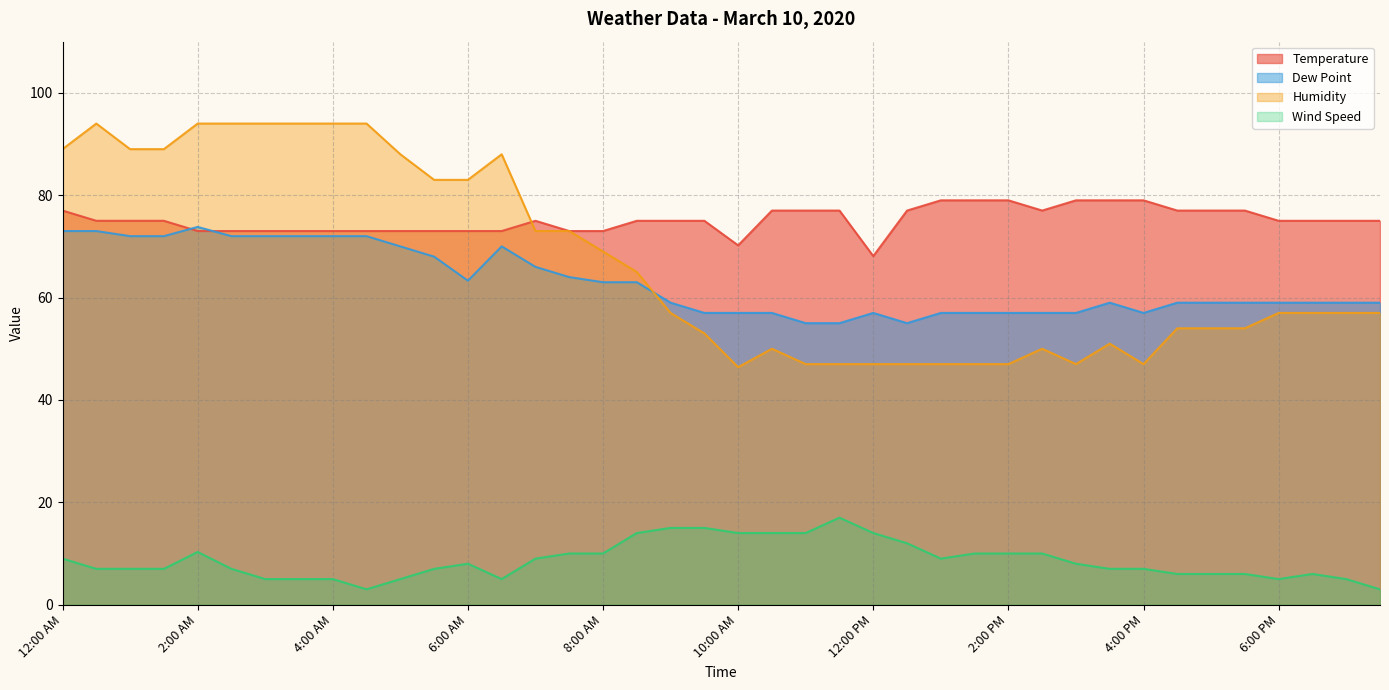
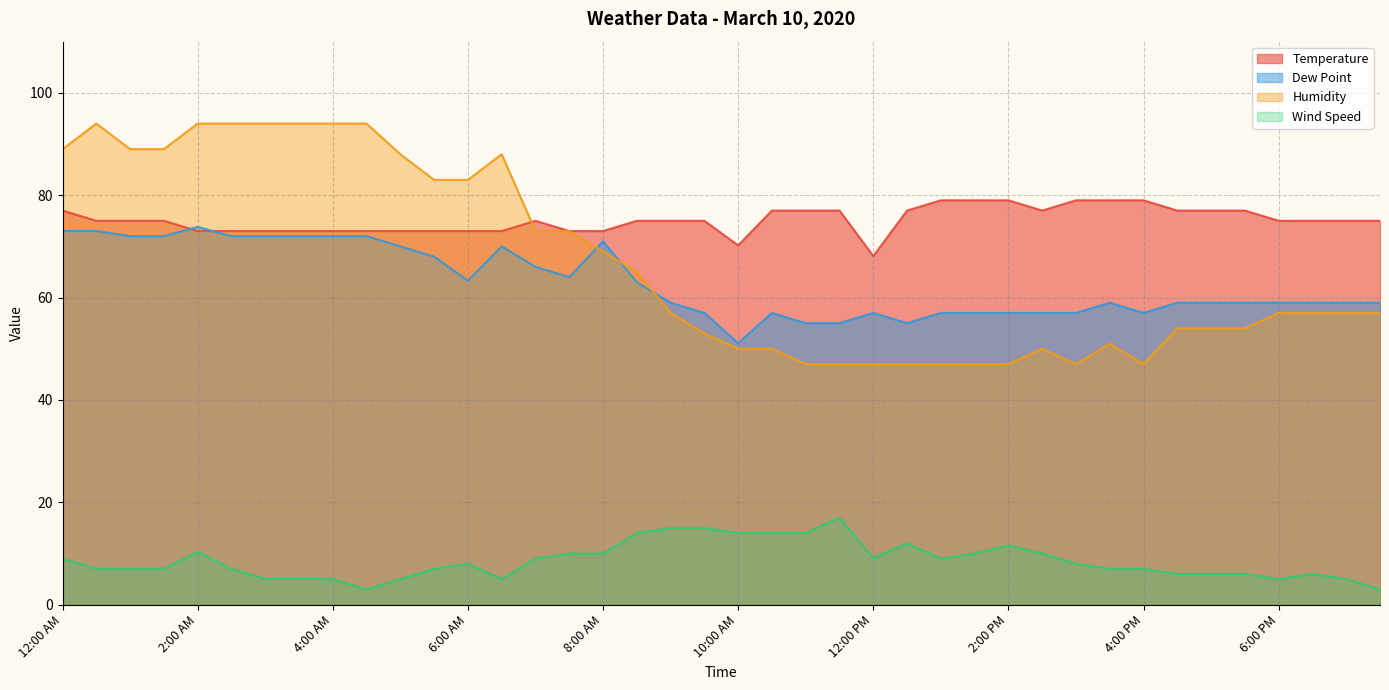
  {
    "Temperature": {
      "12:00 AM": 77,
      "2:00 AM": 73,
      "4:00 AM": 73,
      "6:00 AM": 73,
      "8:00 AM": 73,
      "10:00 AM": 70,
      "12:00 PM": 68,
      "2:00 PM": 79,
      "4:00 PM": 79,
      "6:00 PM": 75
    },
    "Dew Point": {
      "12:00 AM": 73,
      "2:00 AM": 74,
      "4:00 AM": 72,
      "6:00 AM": 63,
-     "8:00 AM": 63,
-     "10:00 AM": 57,
+     "8:00 AM": 71,
+     "10:00 AM": 51,
      "12:00 PM": 57,
      "2:00 PM": 57,
      "4:00 PM": 57,
      "6:00 PM": 59
    },
    "Humidity": {
      "12:00 AM": 89,
      "2:00 AM": 94,
      "4:00 AM": 94,
      "6:00 AM": 83,
      "8:00 AM": 69,
-     "10:00 AM": 46,
+     "10:00 AM": 50,
      "12:00 PM": 47,
      "2:00 PM": 47,
      "4:00 PM": 47,
      "6:00 PM": 57
    },
    "Wind Speed": {
      "12:00 AM": 9,
      "2:00 AM": 10,
      "4:00 AM": 5,
      "6:00 AM": 8,
      "8:00 AM": 10,
      "10:00 AM": 14,
-     "12:00 PM": 14,
-     "2:00 PM": 10,
+     "12:00 PM": 9,
+     "2:00 PM": 12,
      "4:00 PM": 7,
      "6:00 PM": 5
    }
  }
